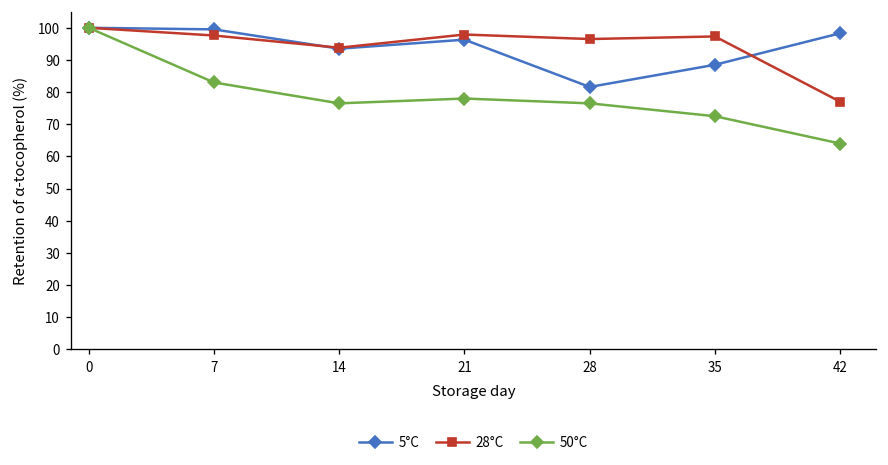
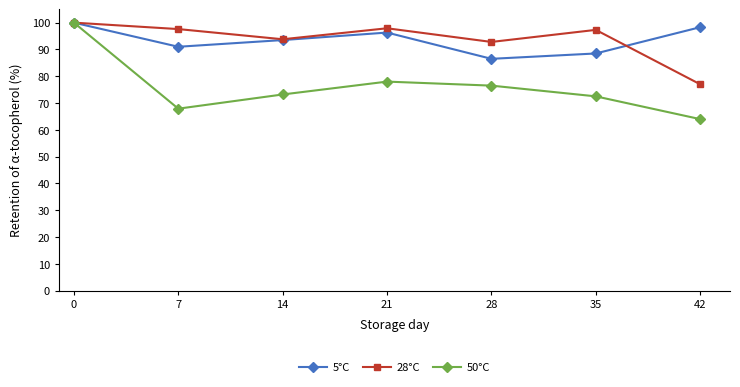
  {
    "5°C": {
-     "7": 100,
+     "7": 91,
      "21": 96,
-     "28": 82,
+     "28": 87,
      "35": 89,
      "42": 98
    },
    "28°C": {
      "7": 98,
      "21": 98,
-     "28": 97,
+     "28": 93,
      "35": 97,
      "42": 77
    },
    "50°C": {
-     "7": 83,
-     "14": 77,
+     "7": 68,
+     "14": 73,
      "21": 78,
      "28": 77,
      "35": 73,
      "42": 64
    }
  }
